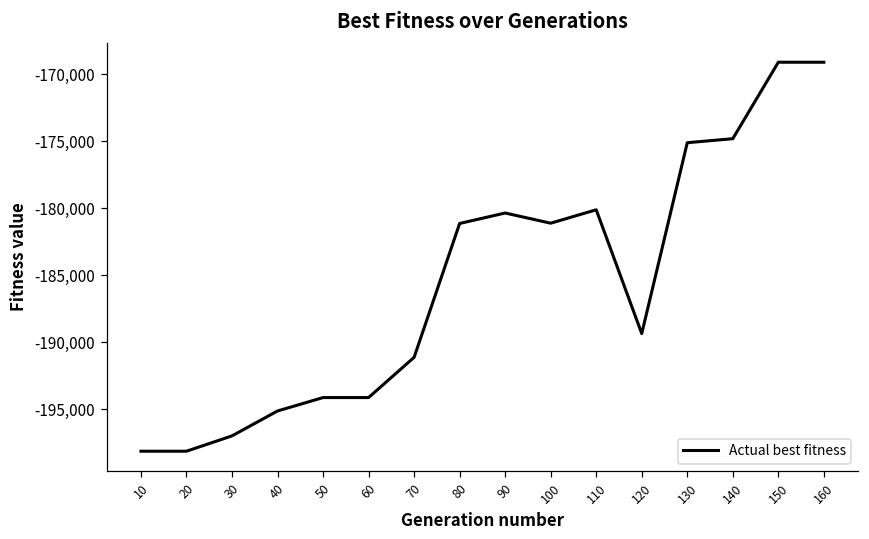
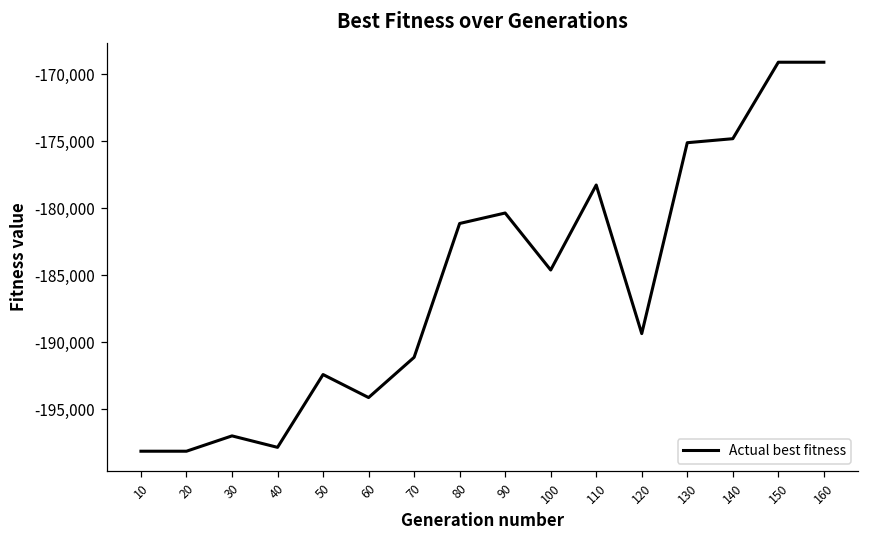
  {
    "10": "-198,100",
    "20": "-198,100",
    "30": "-197,000",
-   "40": "-195,100",
-   "50": "-194,100",
+   "40": "-197,800",
+   "50": "-192,400",
    "60": "-194,100",
    "70": "-191,100",
    "80": "-181,100",
    "90": "-180,400",
-   "100": "-181,100",
-   "110": "-180,100",
+   "100": "-184,600",
+   "110": "-178,300",
    "120": "-189,300",
    "130": "-175,100",
    "140": "-174,800",
    "150": "-169,100",
    "160": "-169,100"
  }
